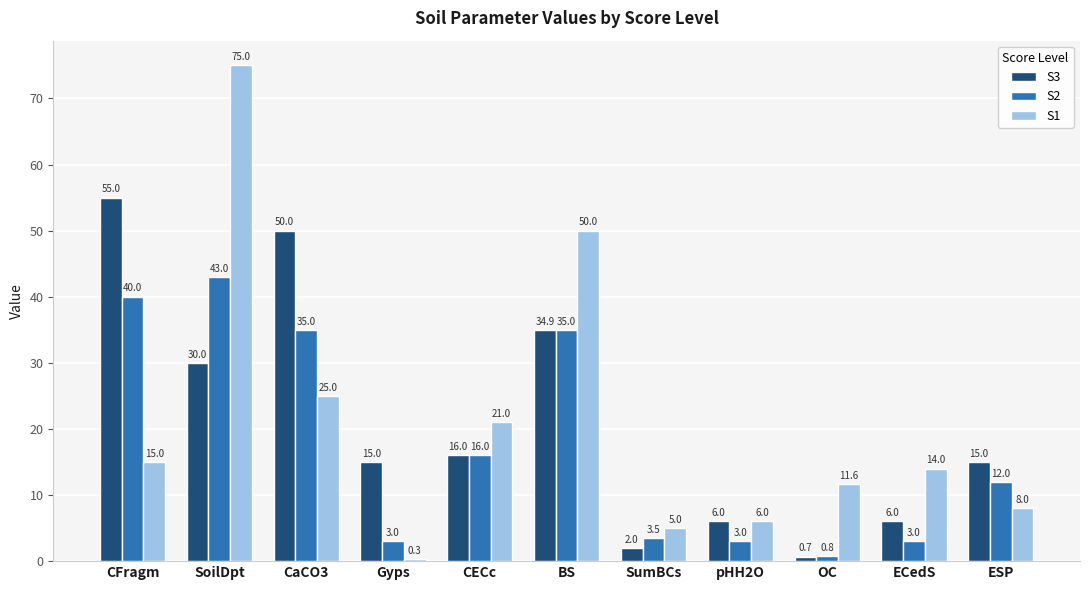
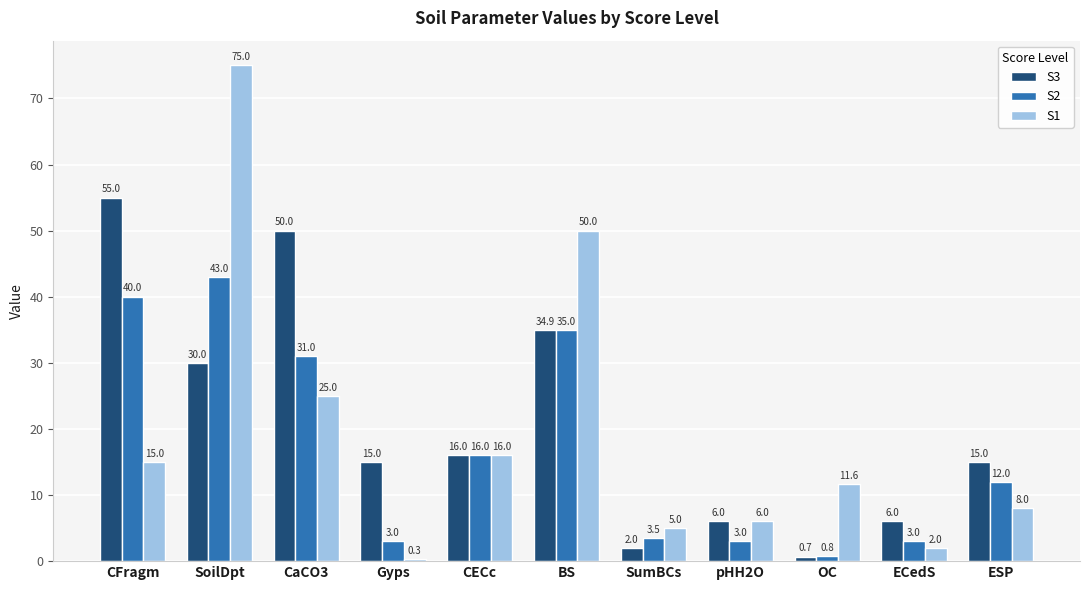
  {
    "S3": {
      "CFragm": 55.0,
      "SoilDpt": 30.0,
      "CaCO3": 50.0,
      "Gyps": 15.0,
      "CECc": 16.0,
      "BS": 34.9,
      "SumBCs": 2.0,
      "pHH2O": 6.0,
      "OC": 0.7,
      "ECedS": 6.0,
      "ESP": 15.0
    },
    "S2": {
      "CFragm": 40.0,
      "SoilDpt": 43.0,
-     "CaCO3": 35.0,
+     "CaCO3": 31.0,
      "Gyps": 3.0,
      "CECc": 16.0,
      "BS": 35.0,
      "SumBCs": 3.5,
      "pHH2O": 3.0,
      "OC": 0.8,
      "ECedS": 3.0,
      "ESP": 12.0
    },
    "S1": {
      "CFragm": 15.0,
      "SoilDpt": 75.0,
      "CaCO3": 25.0,
      "Gyps": 0.3,
-     "CECc": 21.0,
+     "CECc": 16.0,
      "BS": 50.0,
      "SumBCs": 5.0,
      "pHH2O": 6.0,
      "OC": 11.6,
-     "ECedS": 14.0,
+     "ECedS": 2.0,
      "ESP": 8.0
    }
  }
